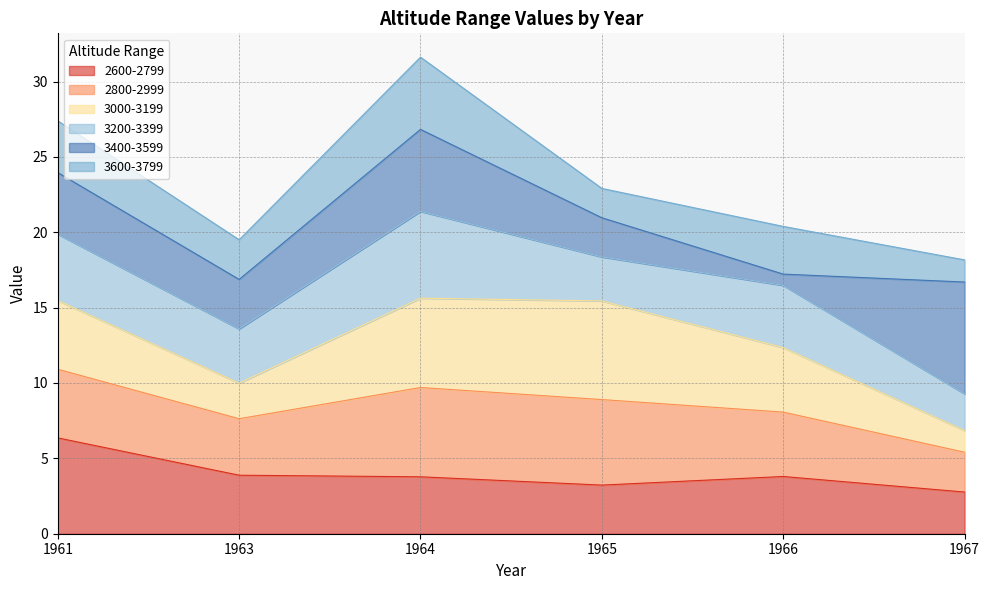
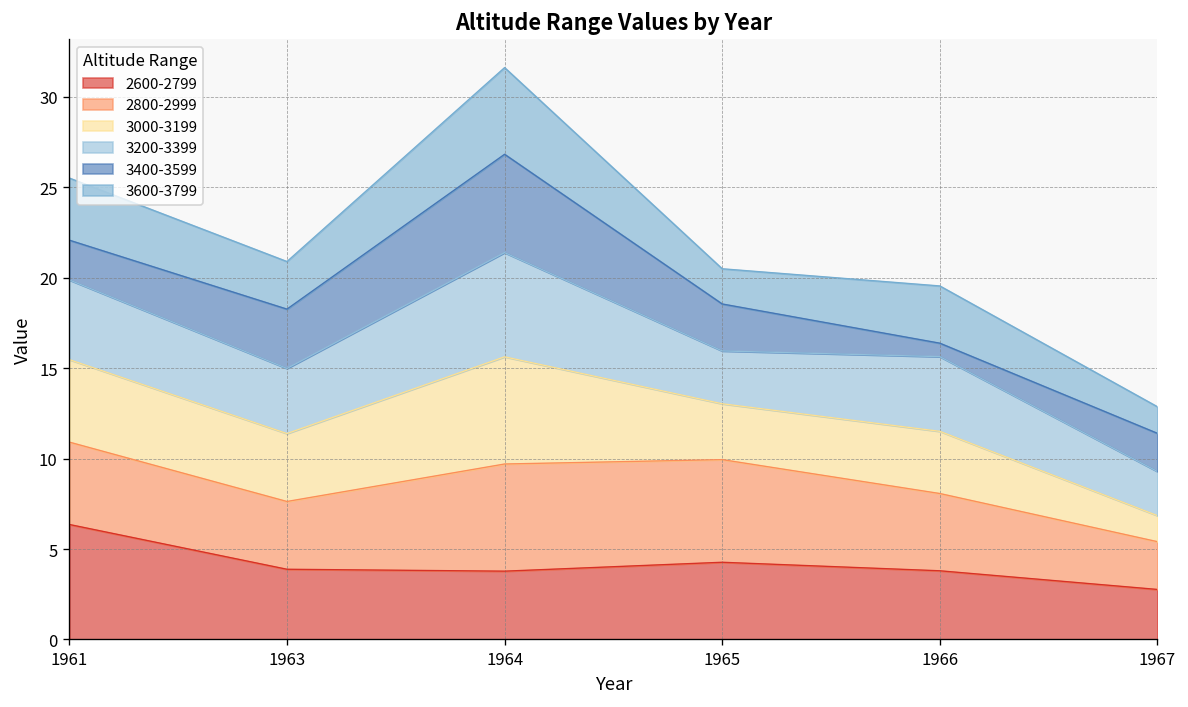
  {
    "2600-2799": {
      "1961": 6.4,
      "1963": 3.9,
      "1964": 3.8,
-     "1965": 3.2,
+     "1965": 4.3,
      "1966": 3.8,
      "1967": 2.8
    },
    "2800-2999": {
      "1961": 4.6,
      "1963": 3.7,
      "1964": 5.9,
      "1965": 5.7,
      "1966": 4.3,
      "1967": 2.6
    },
    "3000-3199": {
      "1961": 4.6,
-     "1963": 2.4,
+     "1963": 3.8,
      "1964": 5.9,
-     "1965": 6.5,
-     "1966": 4.3,
+     "1965": 3.1,
+     "1966": 3.4,
      "1967": 1.4
    },
    "3400-3599": {
-     "1961": 4.1,
+     "1961": 2.2,
      "1963": 3.3,
      "1964": 5.4,
      "1965": 2.6,
      "1966": 0.7,
-     "1967": 7.4
+     "1967": 2.1
    }
  }
